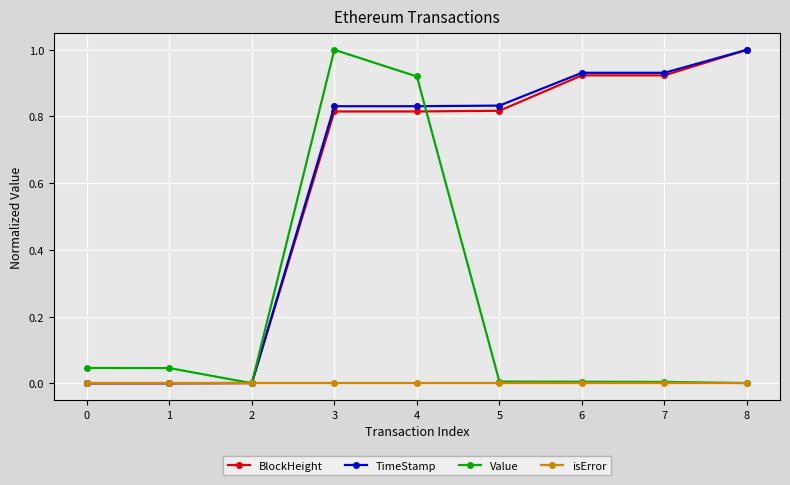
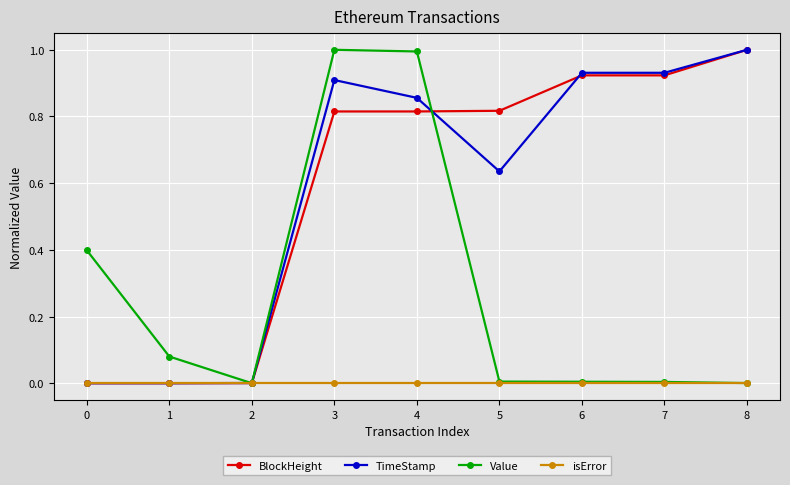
  {
    "BlockHeight": {
      "3": 0.82,
      "4": 0.82,
      "5": 0.82
    },
    "TimeStamp": {
-     "3": 0.83,
-     "4": 0.83,
-     "5": 0.83
+     "3": 0.91,
+     "4": 0.86,
+     "5": 0.64
    },
    "Value": {
-     "0": 0.05,
-     "1": 0.05,
+     "0": 0.40,
+     "1": 0.08,
      "3": 1.00,
-     "4": 0.92
+     "4": 0.99
    },
    "isError": {
      "3": 0.00,
      "4": 0.00
    }
  }
